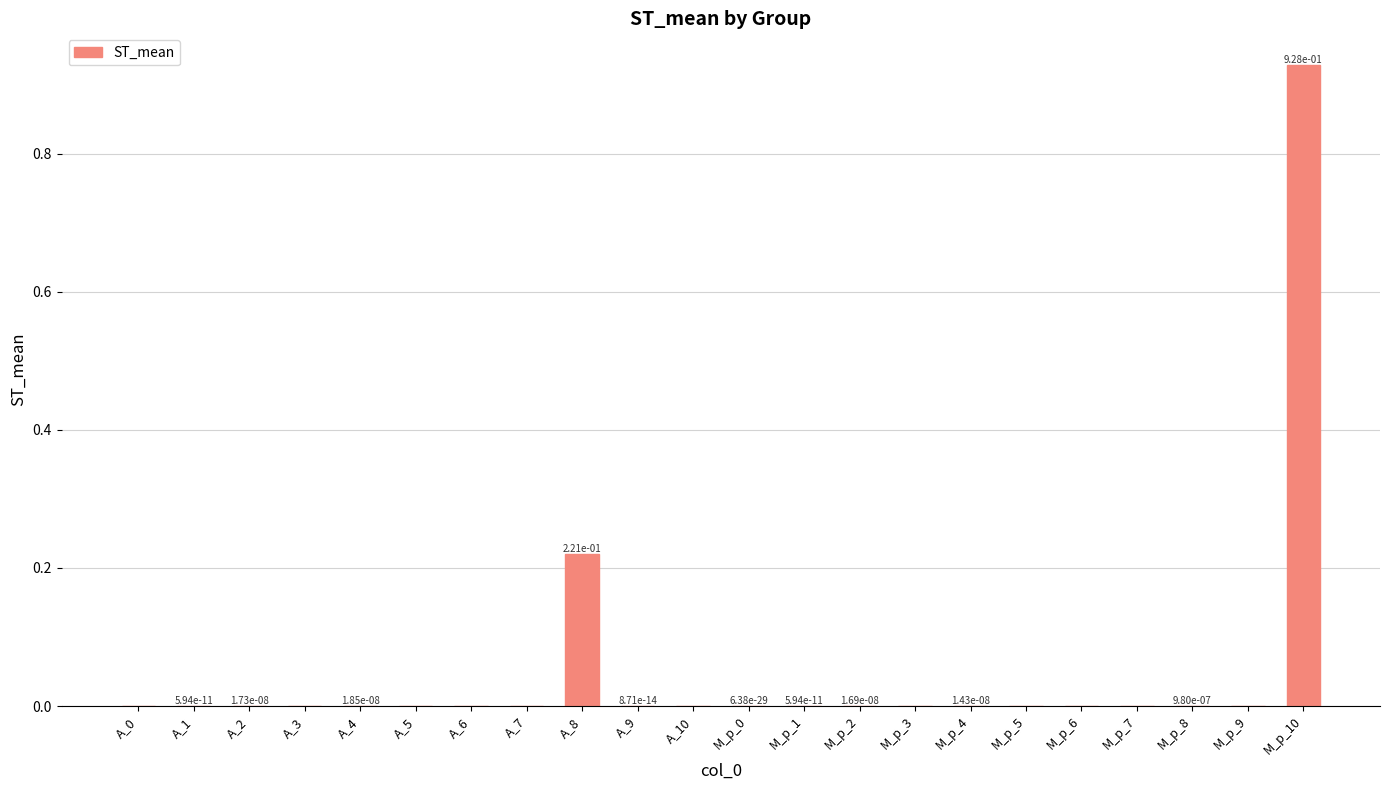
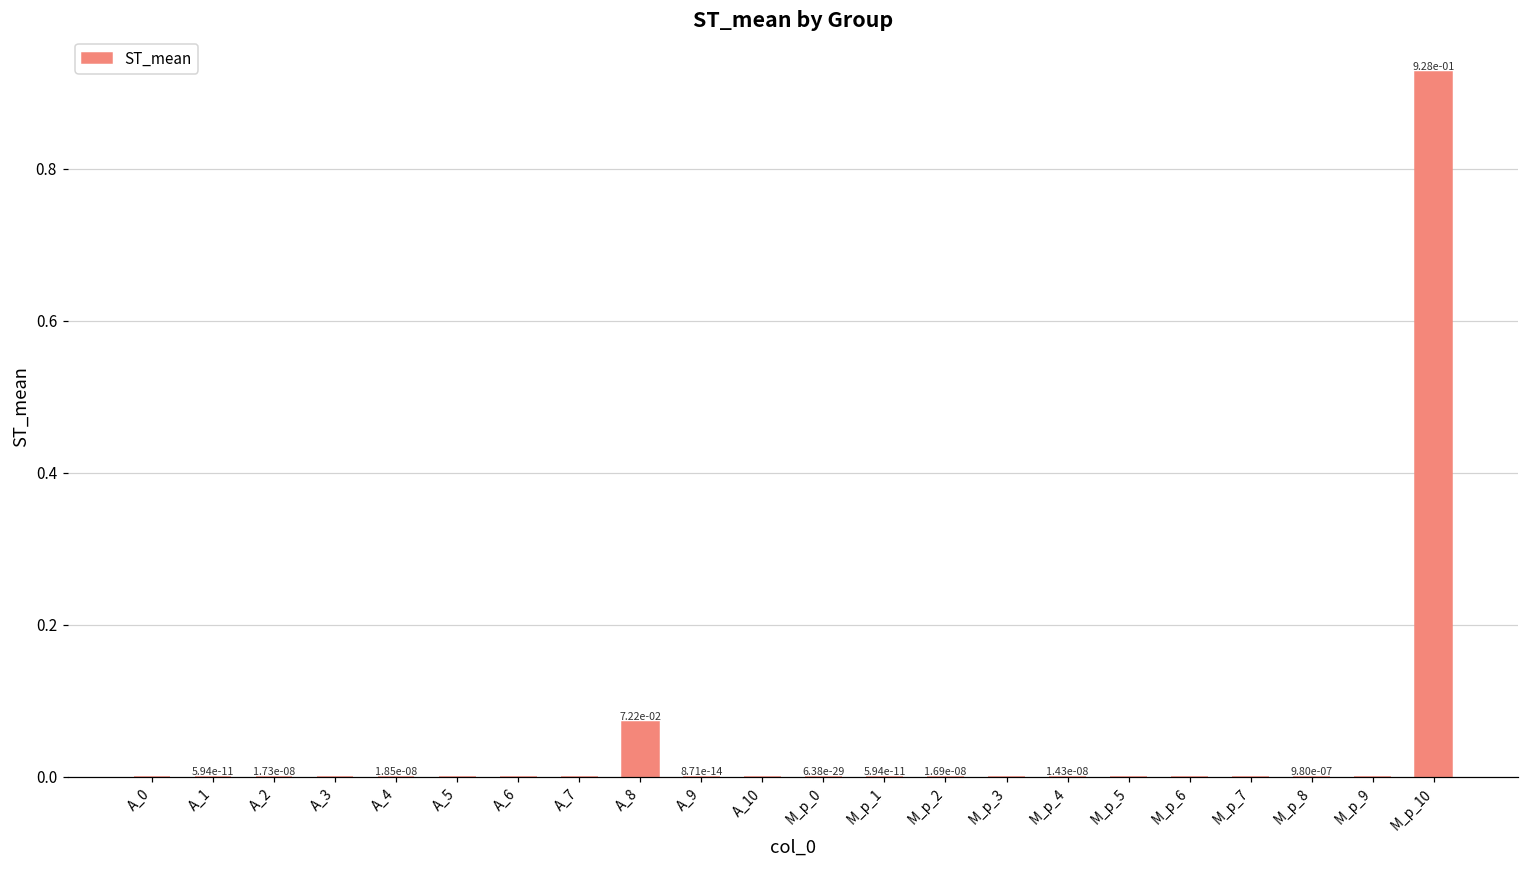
  {
    "A_1": "5.94e-11",
    "A_2": "1.73e-08",
    "A_4": "1.85e-08",
-   "A_8": "2.21e-01",
+   "A_8": "7.22e-02",
    "A_9": "8.71e-14",
    "M_p_0": "6.38e-29",
    "M_p_1": "5.94e-11",
    "M_p_2": "1.69e-08",
    "M_p_4": "1.43e-08",
    "M_p_8": "9.80e-07",
    "M_p_10": "9.28e-01"
  }
